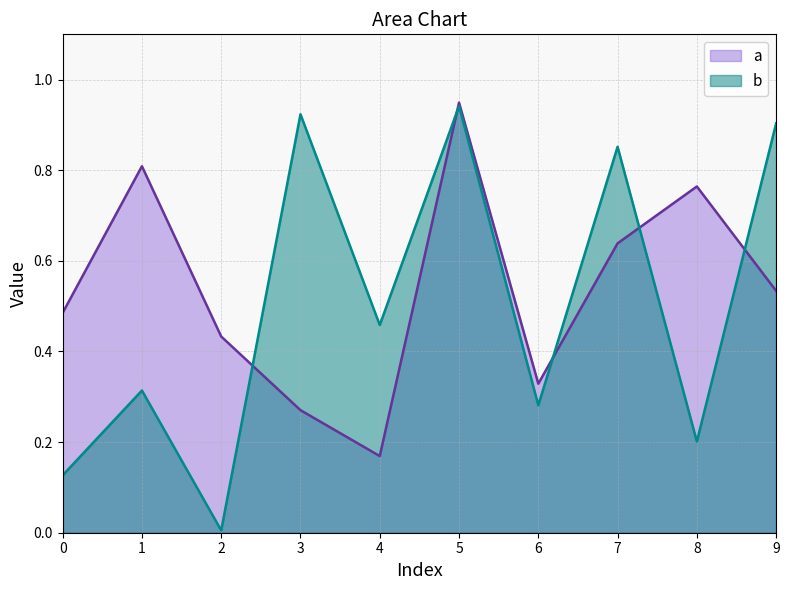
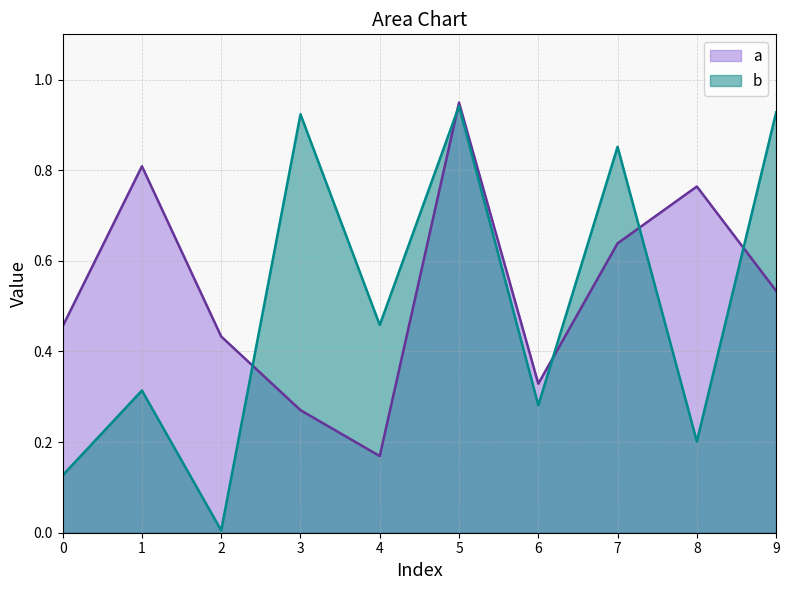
  {
    "a": {
-     "0": 0.49,
+     "0": 0.46,
      "1": 0.81,
      "2": 0.43,
      "3": 0.27,
      "4": 0.17,
      "5": 0.95,
      "6": 0.33,
      "7": 0.64,
      "8": 0.76,
      "9": 0.53
    },
    "b": {
      "0": 0.13,
      "1": 0.31,
      "2": 0.01,
      "3": 0.92,
      "4": 0.46,
      "5": 0.94,
      "6": 0.28,
      "7": 0.85,
      "8": 0.20,
-     "9": 0.90
+     "9": 0.93
    }
  }
